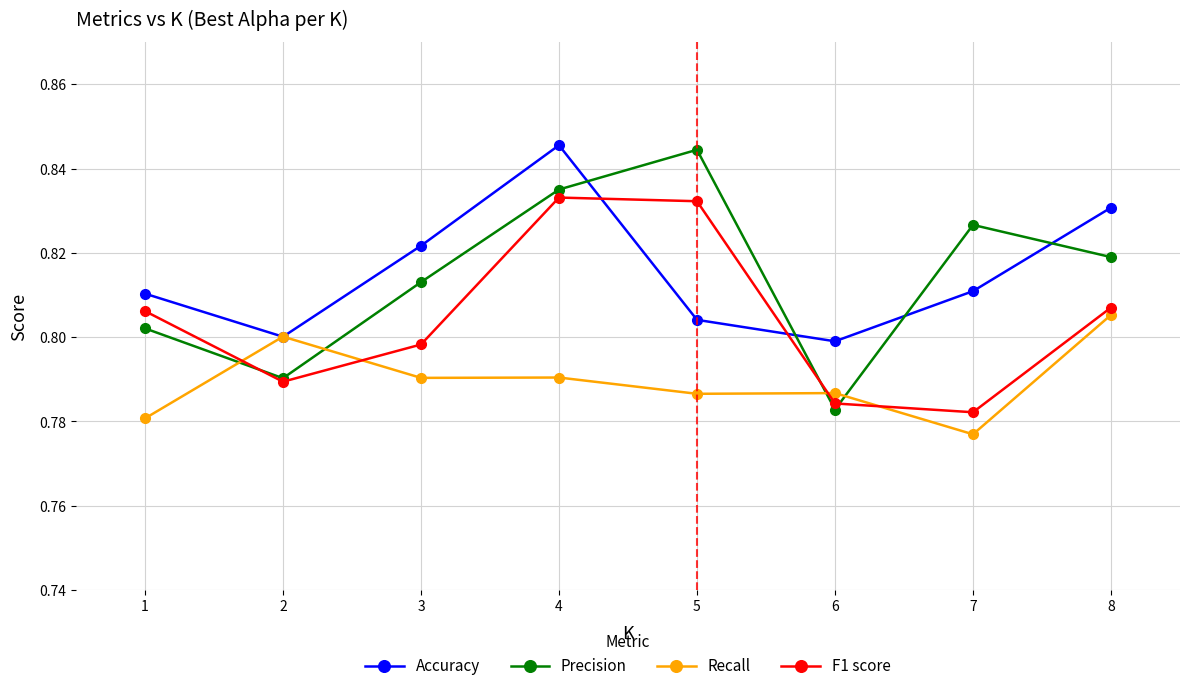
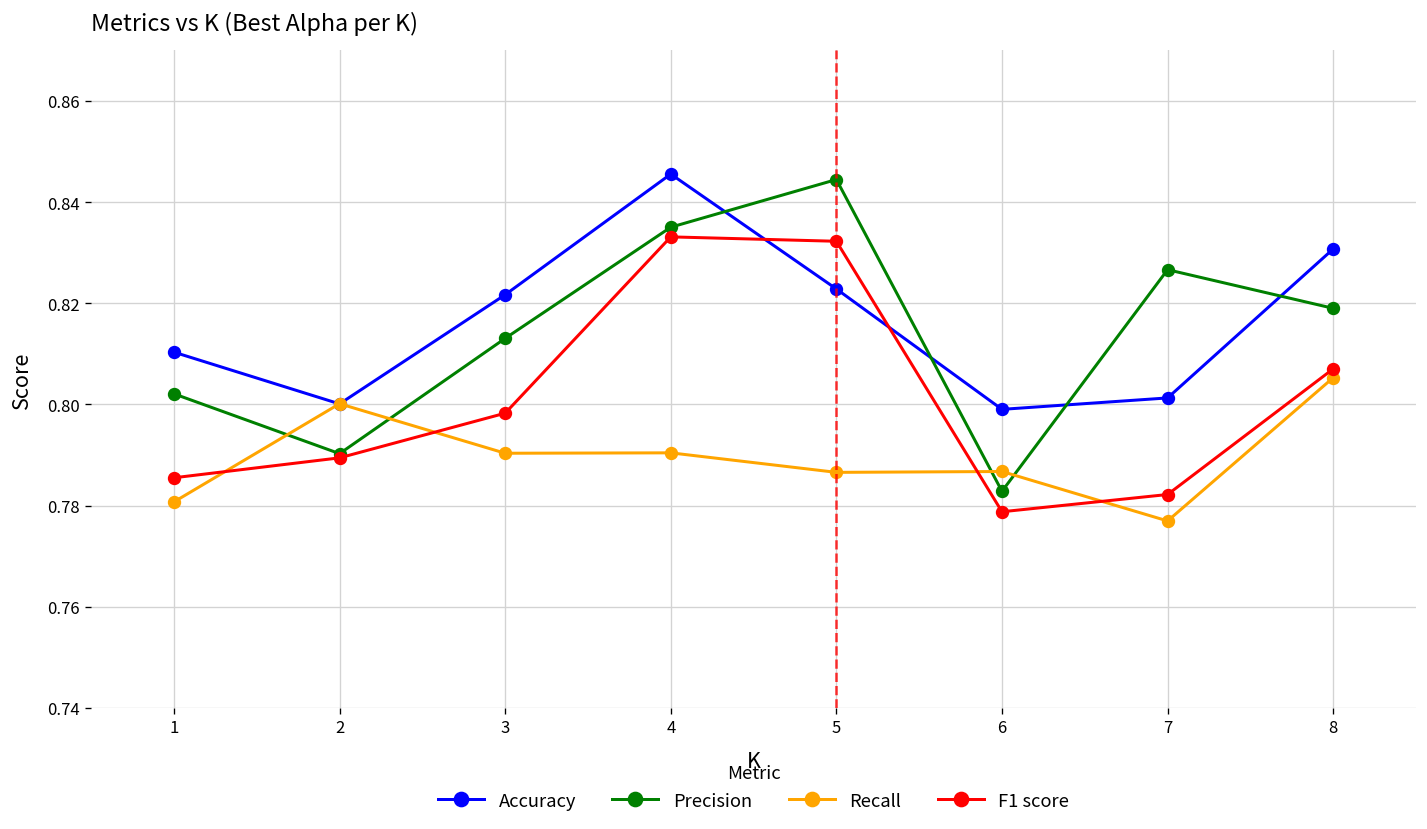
  {
    "Accuracy": {
      "1": 0.810,
      "3": 0.822,
      "4": 0.846,
-     "5": 0.804,
+     "5": 0.823,
      "6": 0.799,
-     "7": 0.811,
+     "7": 0.801,
      "8": 0.831
    },
    "Precision": {
      "1": 0.802,
      "2": 0.790,
      "3": 0.813,
      "4": 0.835,
      "5": 0.844,
      "6": 0.783,
      "7": 0.827,
      "8": 0.819
    },
    "Recall": {
      "1": 0.781,
      "3": 0.790,
      "4": 0.790,
      "5": 0.787,
      "6": 0.787,
      "7": 0.777,
      "8": 0.805
    },
    "F1 score": {
-     "1": 0.806,
+     "1": 0.786,
      "2": 0.789,
      "3": 0.798,
      "4": 0.833,
      "5": 0.832,
-     "6": 0.784,
+     "6": 0.779,
      "7": 0.782,
      "8": 0.807
    }
  }
